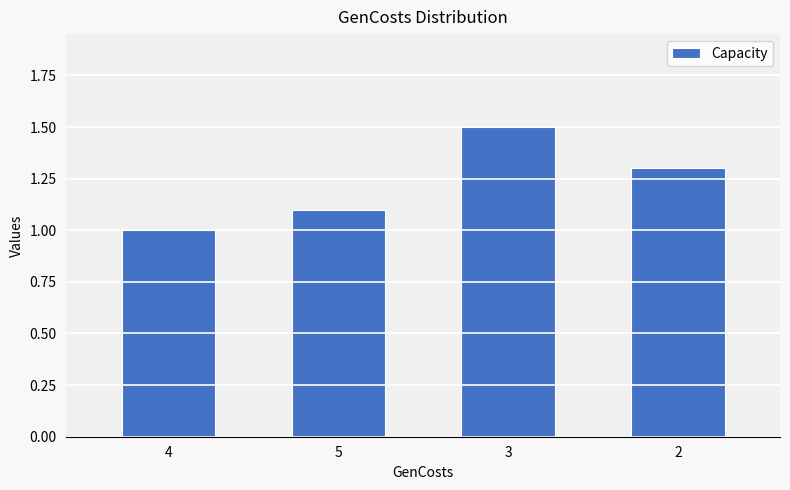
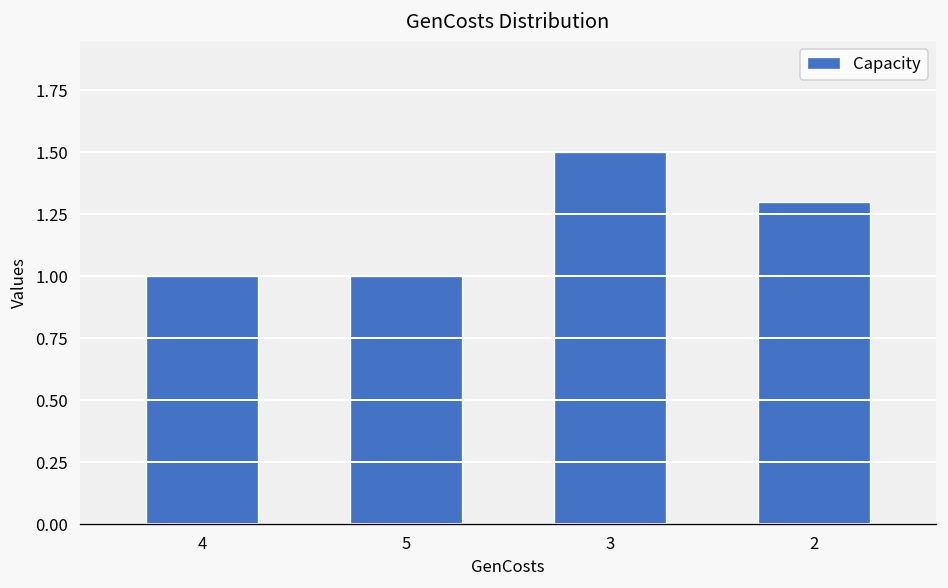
  {
    "4": 1.0,
-   "5": 1.1,
+   "5": 1.0,
    "3": 1.5,
    "2": 1.3
  }
